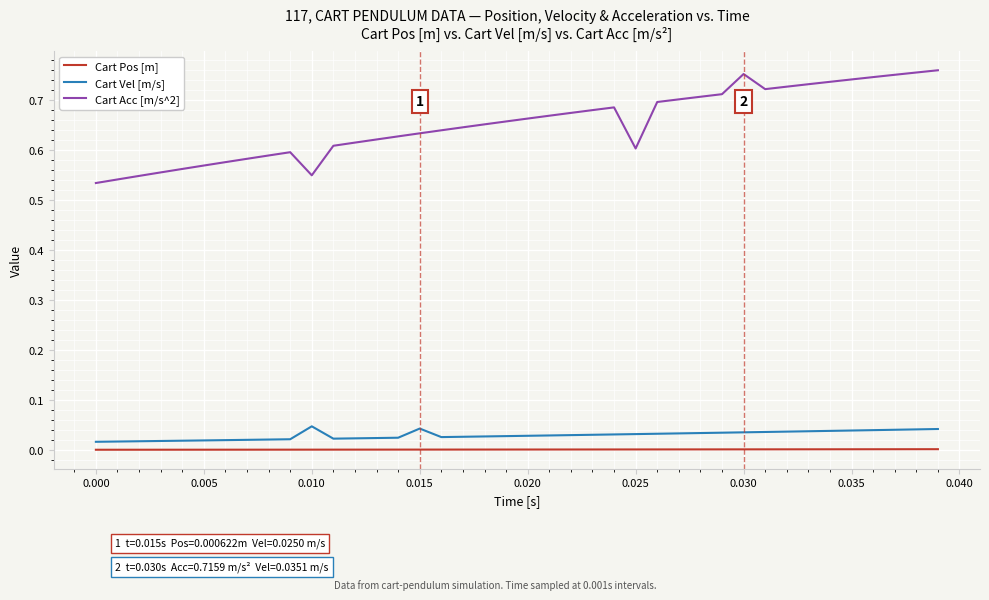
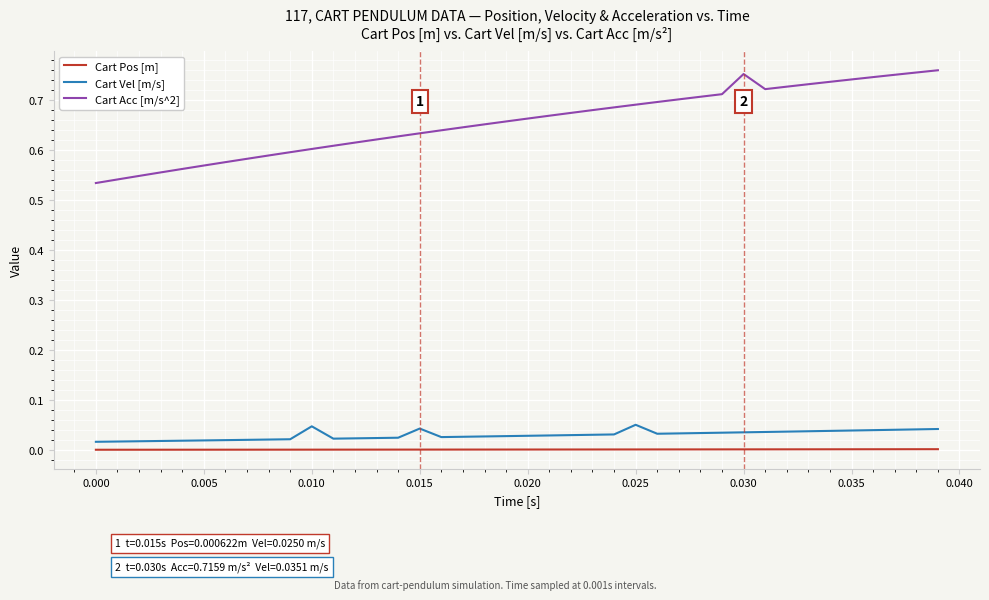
  {
    "Cart Pos [m]": {
      "0.000": 0.00,
      "0.005": 0.00,
      "0.010": 0.00,
      "0.015": 0.00,
      "0.020": 0.00,
      "0.025": 0.00,
      "0.030": 0.00,
      "0.035": 0.00
    },
    "Cart Vel [m/s]": {
      "0.000": 0.02,
      "0.005": 0.02,
      "0.010": 0.05,
      "0.015": 0.04,
      "0.020": 0.03,
-     "0.025": 0.03,
+     "0.025": 0.05,
      "0.030": 0.04,
      "0.035": 0.04
    },
    "Cart Acc [m/s^2]": {
      "0.000": 0.53,
      "0.005": 0.57,
-     "0.010": 0.55,
+     "0.010": 0.60,
      "0.020": 0.66,
-     "0.025": 0.60,
+     "0.025": 0.69,
      "0.030": 0.75,
      "0.035": 0.74
    }
  }
